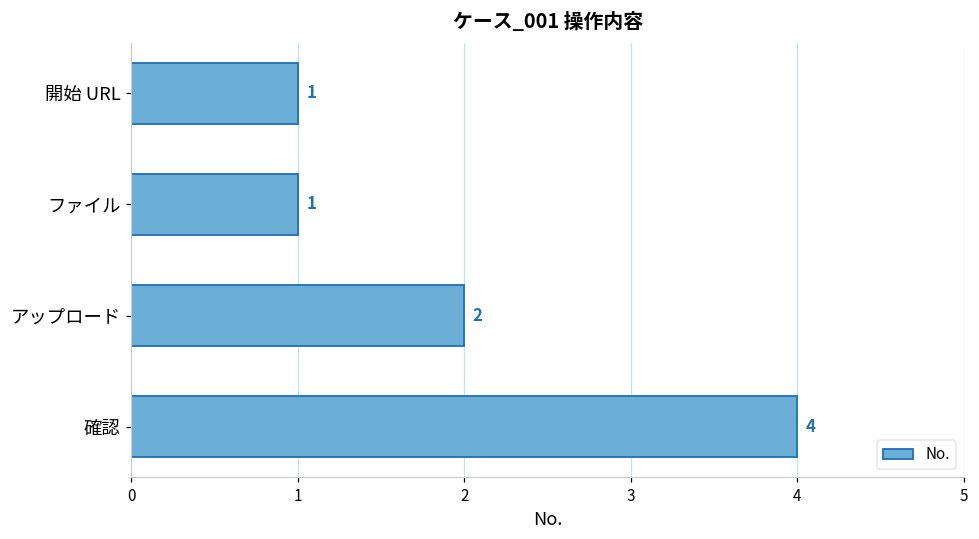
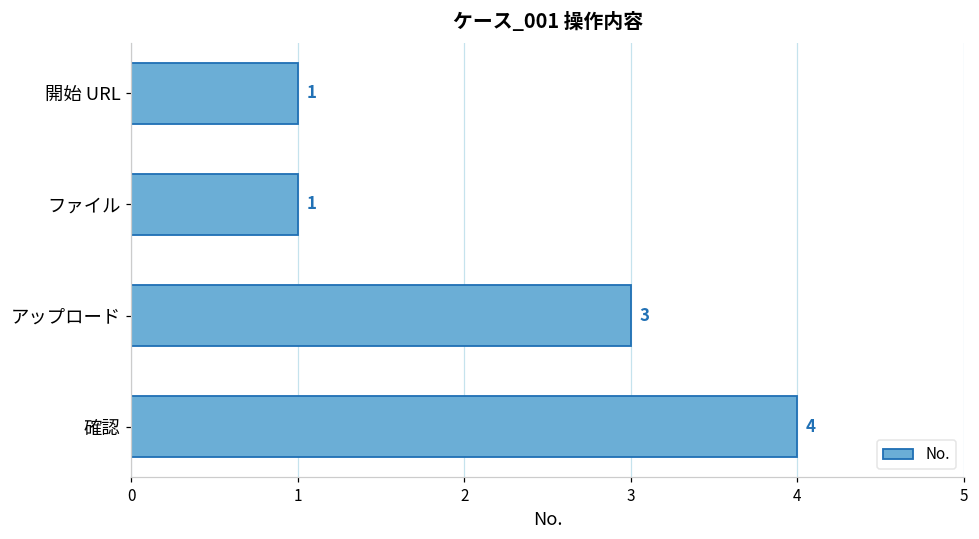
  {
    "開始 URL": 1,
    "ファイル": 1,
-   "アップロード": 2,
+   "アップロード": 3,
    "確認": 4
  }
